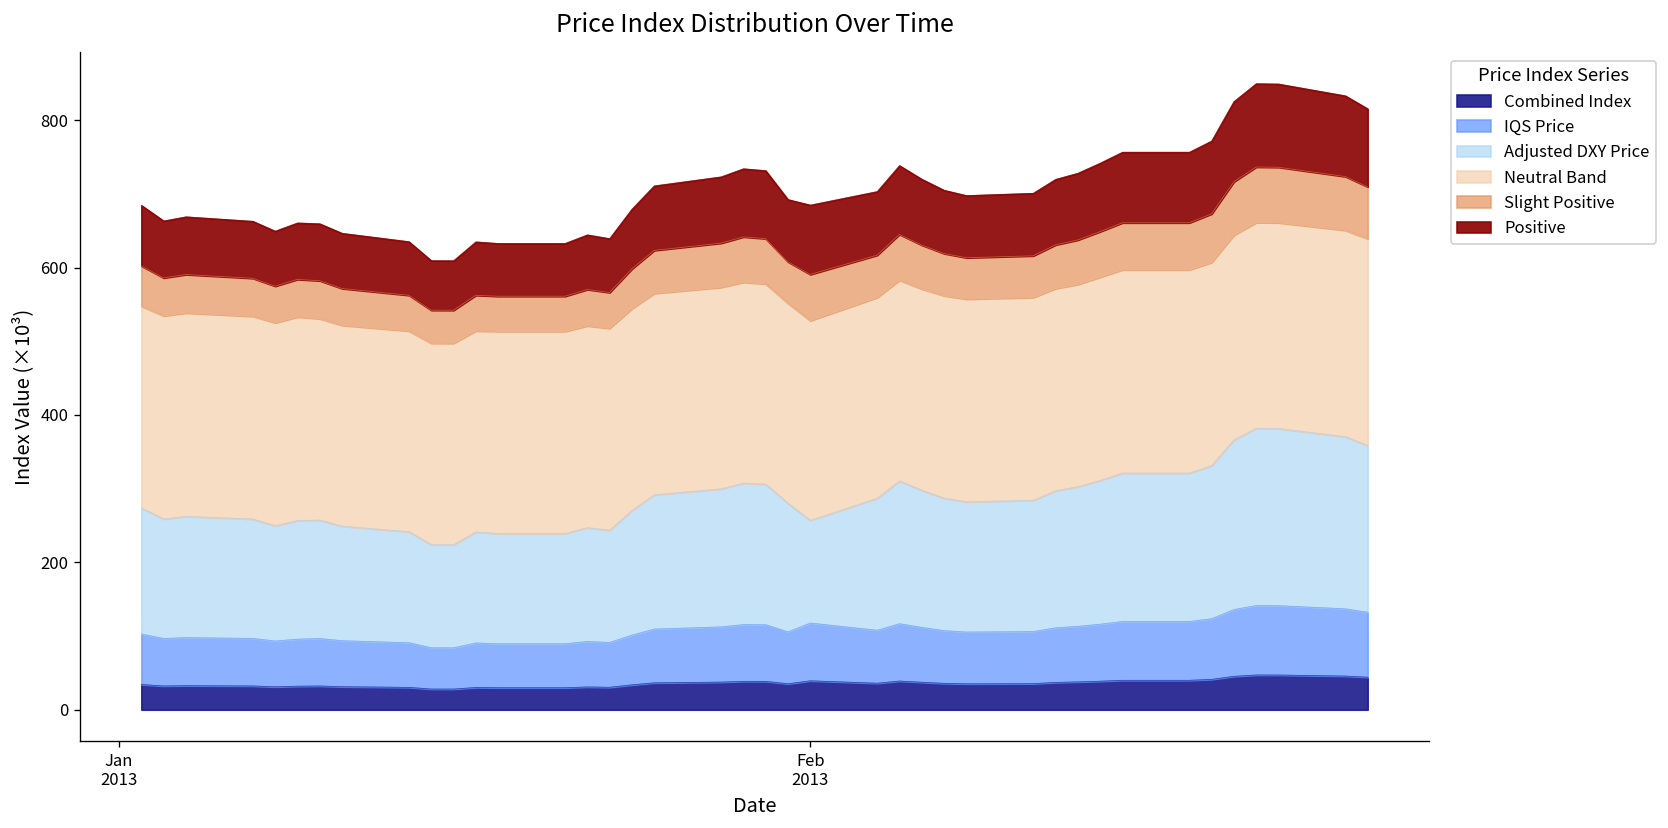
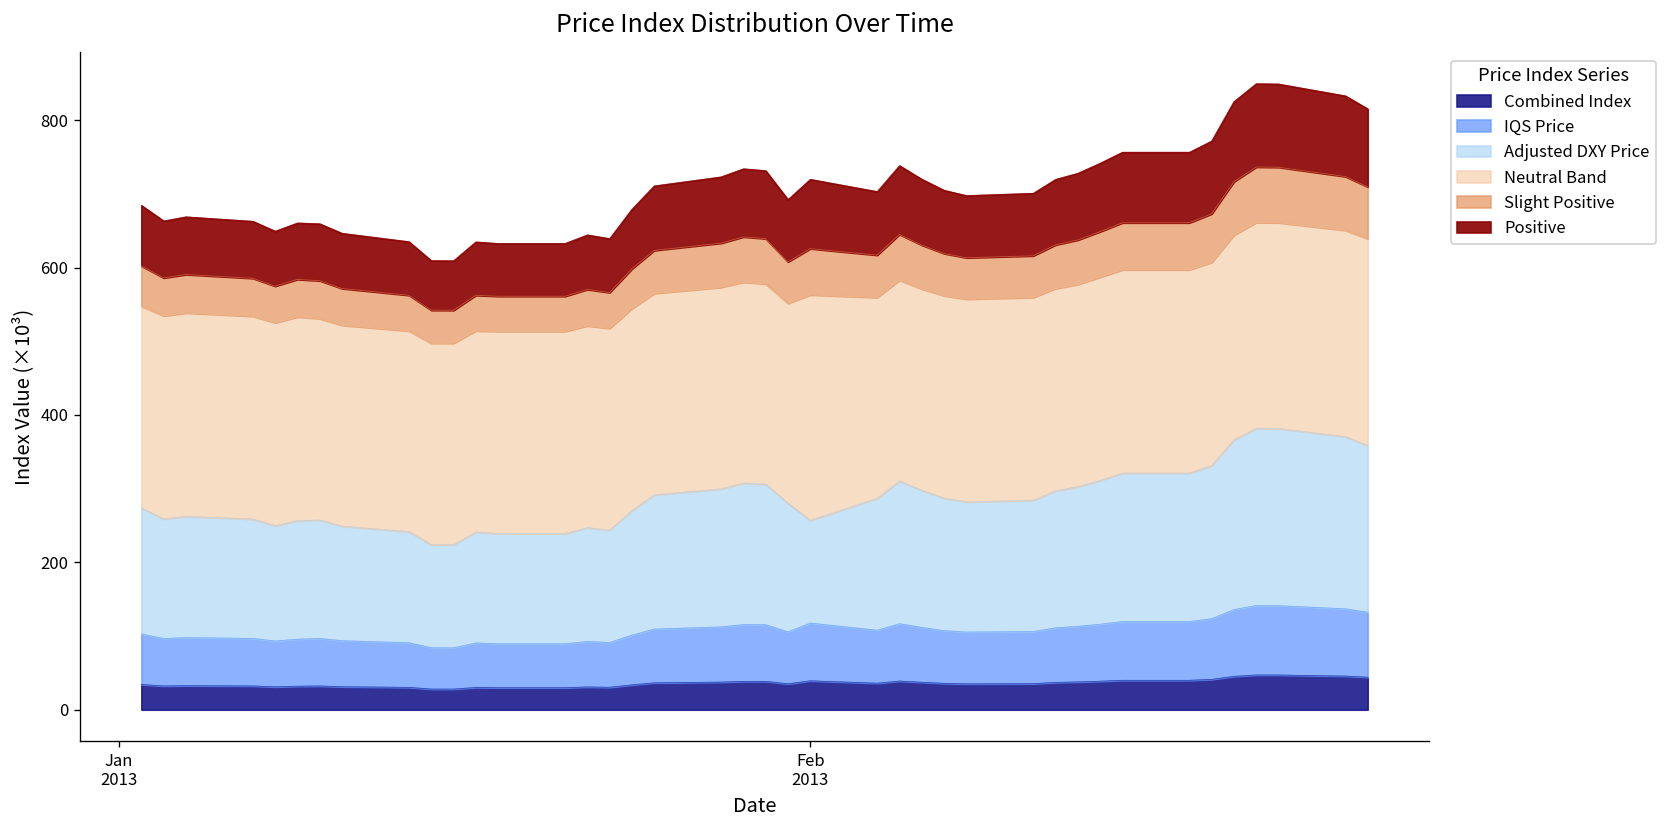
  {
    "Combined Index": {
      "Feb 2013": 40
    },
    "IQS Price": {
      "Feb 2013": 80
    },
    "Adjusted DXY Price": {
      "Feb 2013": 140
    },
    "Neutral Band": {
-     "Feb 2013": 270
+     "Feb 2013": 310
    },
    "Slight Positive": {
      "Feb 2013": 60
    },
    "Positive": {
      "Feb 2013": 90
    }
  }
